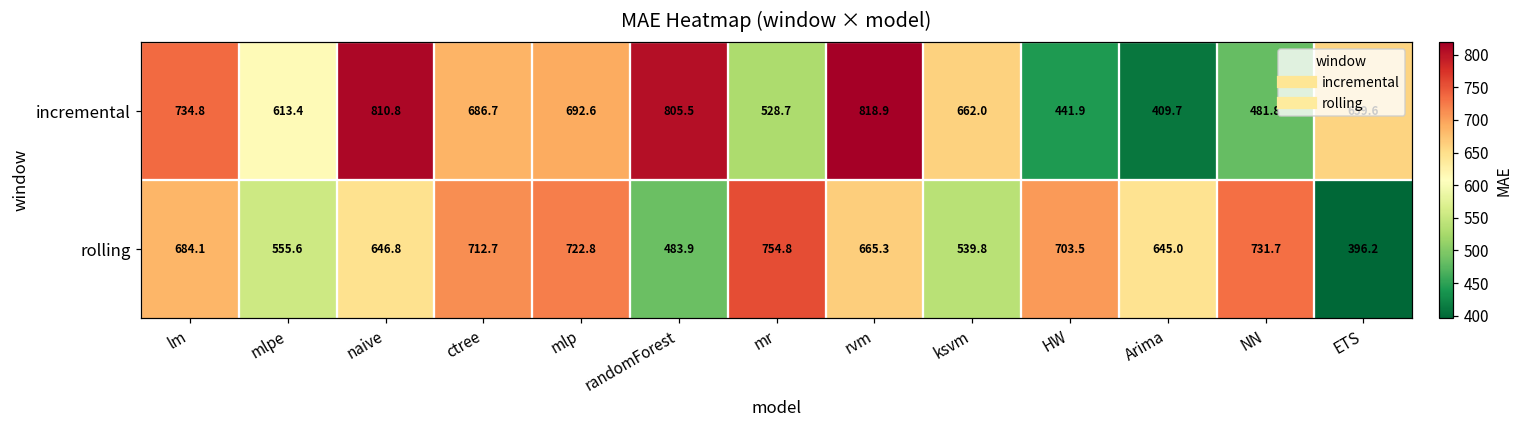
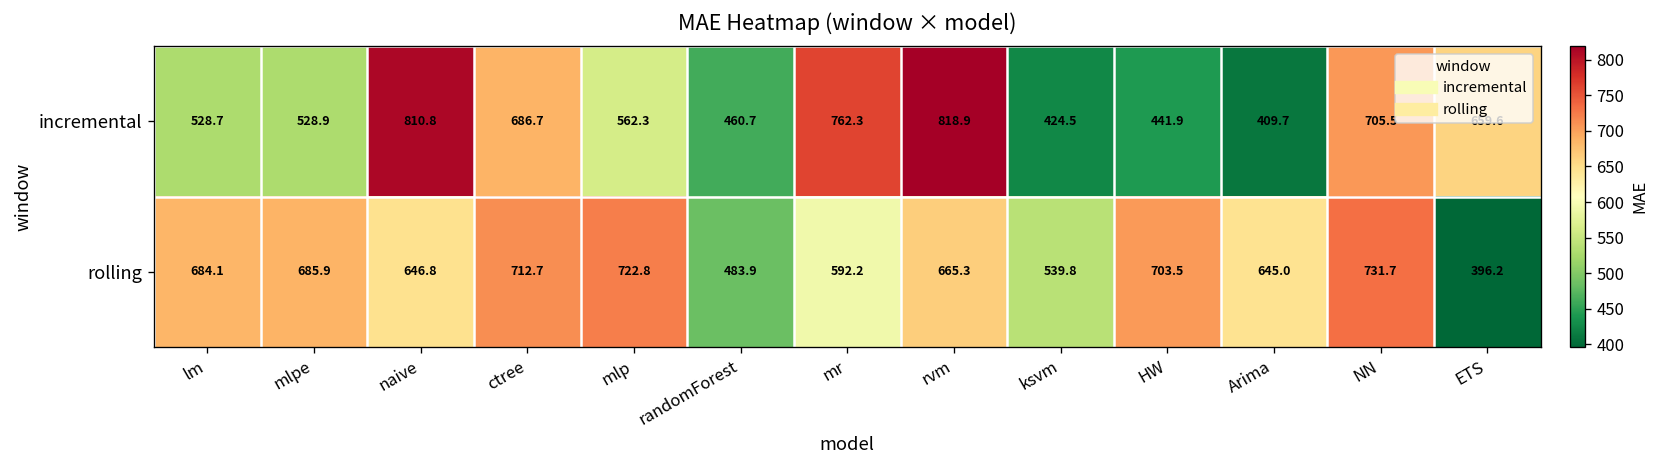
  {
    "incremental": {
-     "lm": 734.8,
-     "mlpe": 613.4,
+     "lm": 528.7,
+     "mlpe": 528.9,
      "naive": 810.8,
      "ctree": 686.7,
-     "mlp": 692.6,
-     "randomForest": 805.5,
-     "mr": 528.7,
+     "mlp": 562.3,
+     "randomForest": 460.7,
+     "mr": 762.3,
      "rvm": 818.9,
-     "ksvm": 662.0,
+     "ksvm": 424.5,
      "HW": 441.9,
      "Arima": 409.7,
-     "NN": 481.8
+     "NN": 705.5
    },
    "rolling": {
      "lm": 684.1,
-     "mlpe": 555.6,
+     "mlpe": 685.9,
      "naive": 646.8,
      "ctree": 712.7,
      "mlp": 722.8,
      "randomForest": 483.9,
-     "mr": 754.8,
+     "mr": 592.2,
      "rvm": 665.3,
      "ksvm": 539.8,
      "HW": 703.5,
      "Arima": 645.0,
      "NN": 731.7,
      "ETS": 396.2
    }
  }
